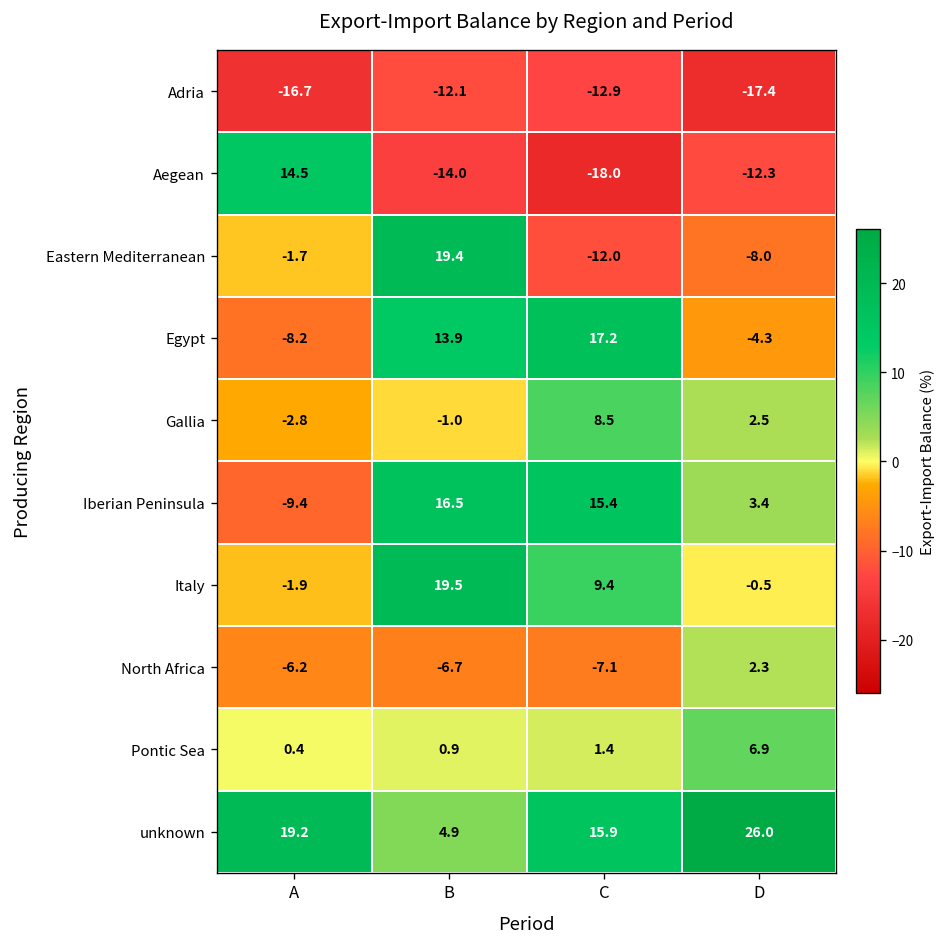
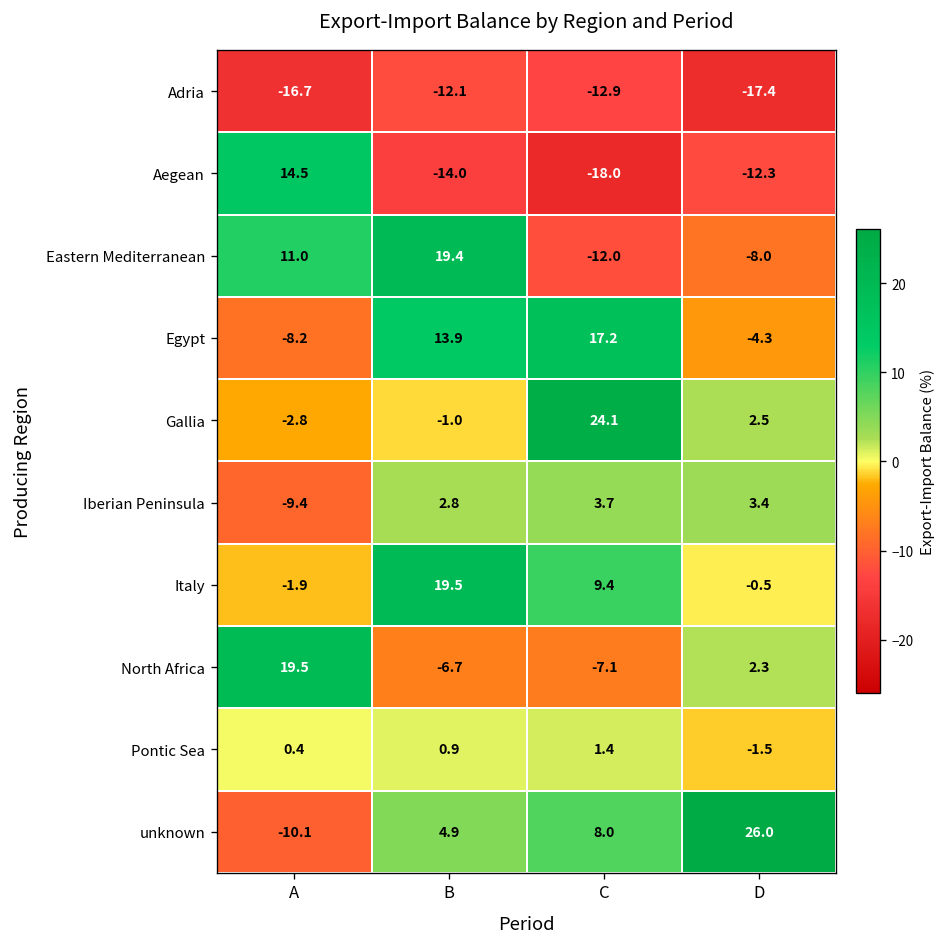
  {
    "Adria": {
      "A": -16.7,
      "B": -12.1,
      "C": -12.9,
      "D": -17.4
    },
    "Aegean": {
      "A": 14.5,
      "B": -14.0,
      "C": -18.0,
      "D": -12.3
    },
    "Eastern Mediterranean": {
-     "A": -1.7,
+     "A": 11.0,
      "B": 19.4,
      "C": -12.0,
      "D": -8.0
    },
    "Egypt": {
      "A": -8.2,
      "B": 13.9,
      "C": 17.2,
      "D": -4.3
    },
    "Gallia": {
      "A": -2.8,
      "B": -1.0,
-     "C": 8.5,
+     "C": 24.1,
      "D": 2.5
    },
    "Iberian Peninsula": {
      "A": -9.4,
-     "B": 16.5,
-     "C": 15.4,
+     "B": 2.8,
+     "C": 3.7,
      "D": 3.4
    },
    "Italy": {
      "A": -1.9,
      "B": 19.5,
      "C": 9.4,
      "D": -0.5
    },
    "North Africa": {
-     "A": -6.2,
+     "A": 19.5,
      "B": -6.7,
      "C": -7.1,
      "D": 2.3
    },
    "Pontic Sea": {
      "A": 0.4,
      "B": 0.9,
      "C": 1.4,
-     "D": 6.9
+     "D": -1.5
    },
    "unknown": {
-     "A": 19.2,
+     "A": -10.1,
      "B": 4.9,
-     "C": 15.9,
+     "C": 8.0,
      "D": 26.0
    }
  }
